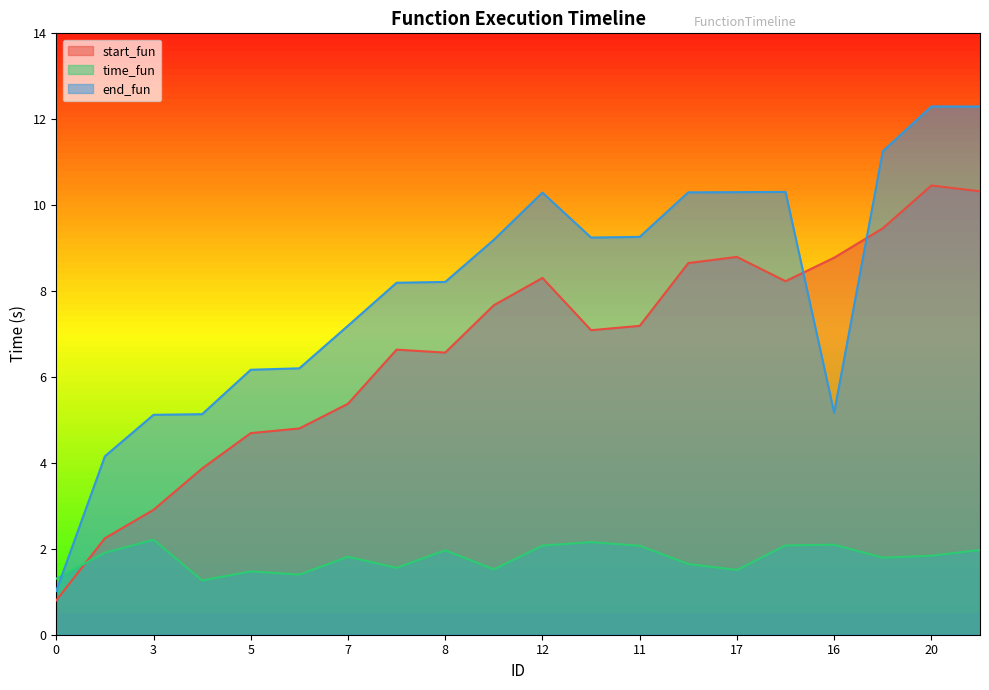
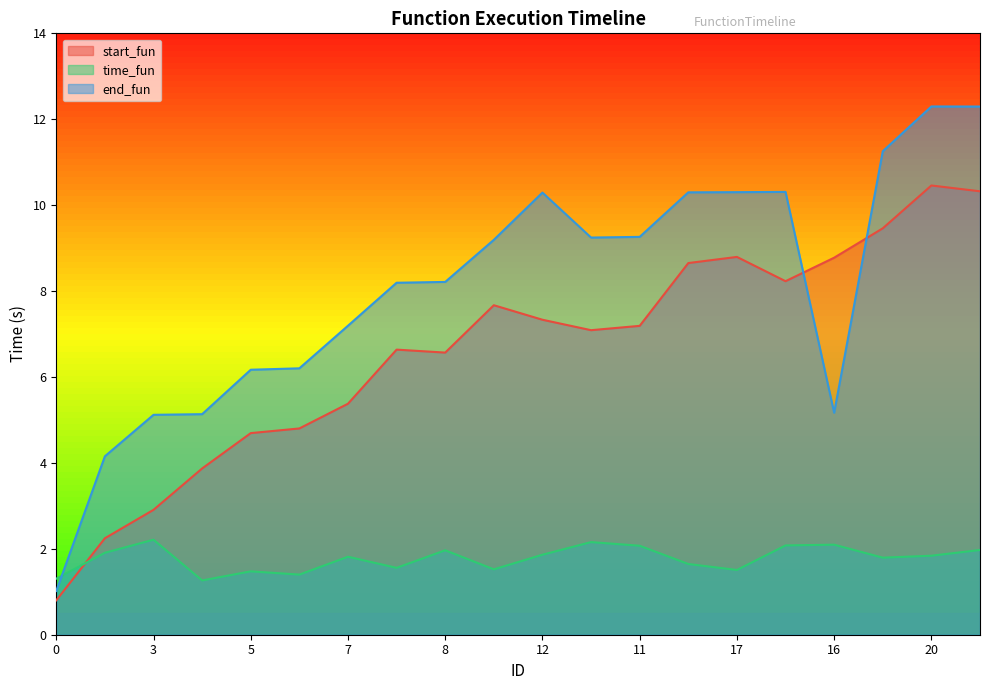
  {
    "start_fun": {
      "0": 0.8,
      "8": 6.6,
-     "12": 8.3,
+     "12": 7.3,
      "16": 8.8,
      "20": 10.5
    },
    "time_fun": {
      "0": 1.3,
      "8": 2.0,
-     "12": 2.1,
+     "12": 1.9,
      "16": 2.1,
      "20": 1.8
    },
    "end_fun": {
      "0": 1.0,
      "8": 8.2,
      "12": 10.3,
      "16": 5.2,
      "20": 12.3
    }
  }
